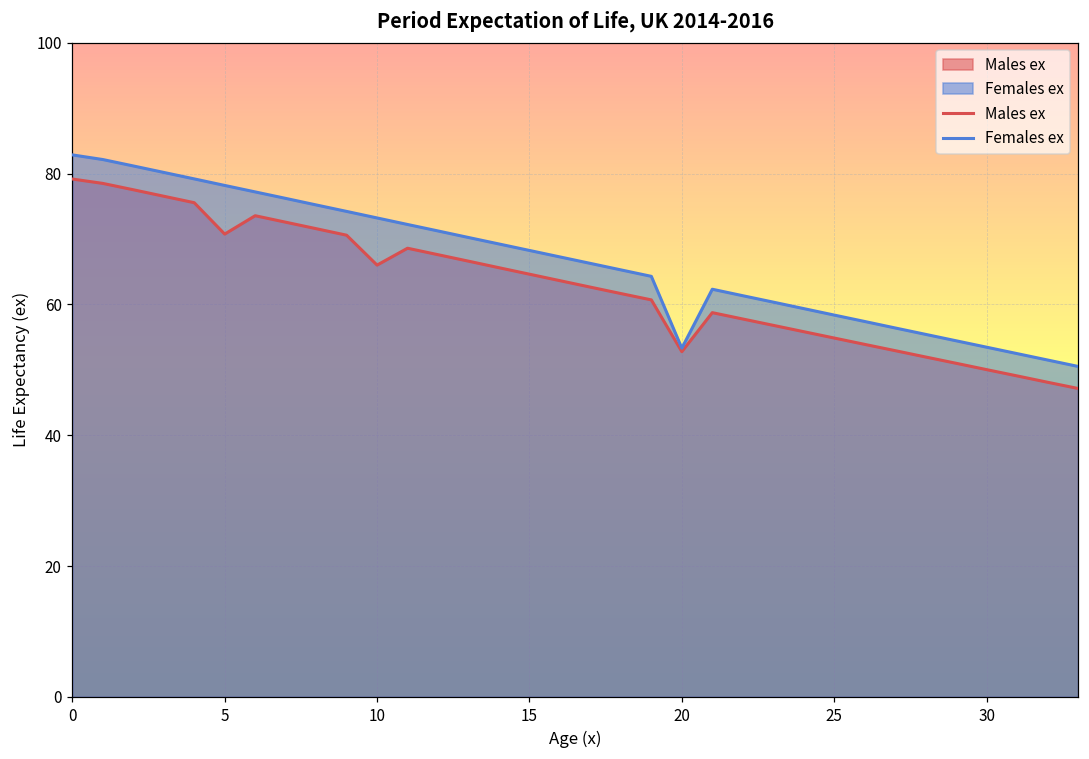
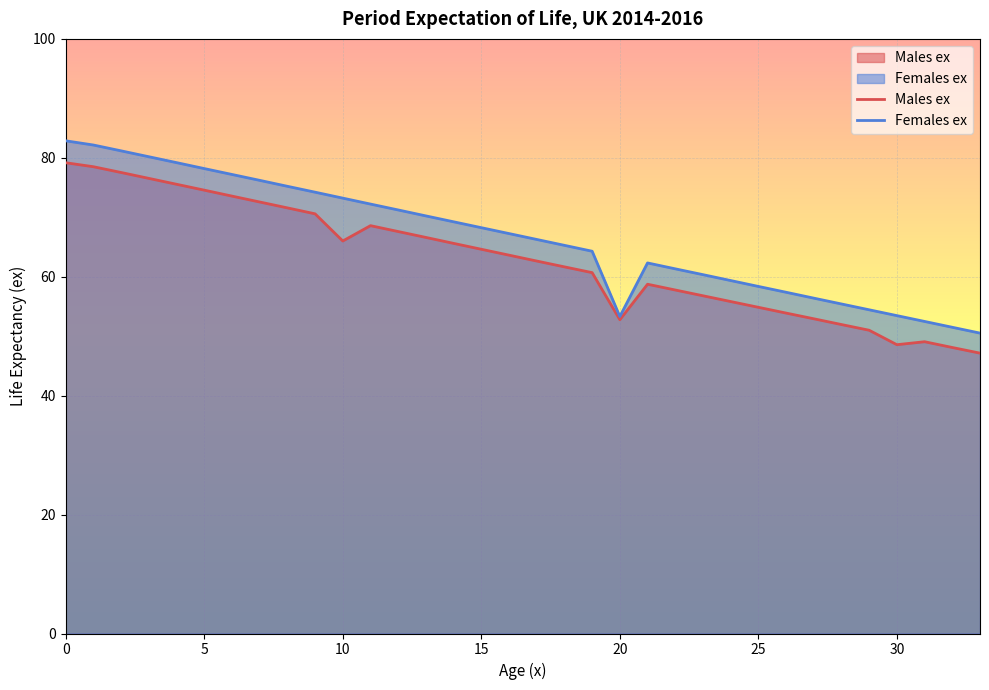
  {
    "Males ex": {
      "0": 79,
-     "5": 71,
+     "5": 75,
      "10": 66,
      "15": 65,
      "20": 53,
      "25": 55,
-     "30": 50
+     "30": 49
    },
    "Females ex": {
      "0": 83,
      "5": 78,
      "10": 73,
      "15": 68,
      "20": 53,
      "25": 58,
      "30": 53
    }
  }
